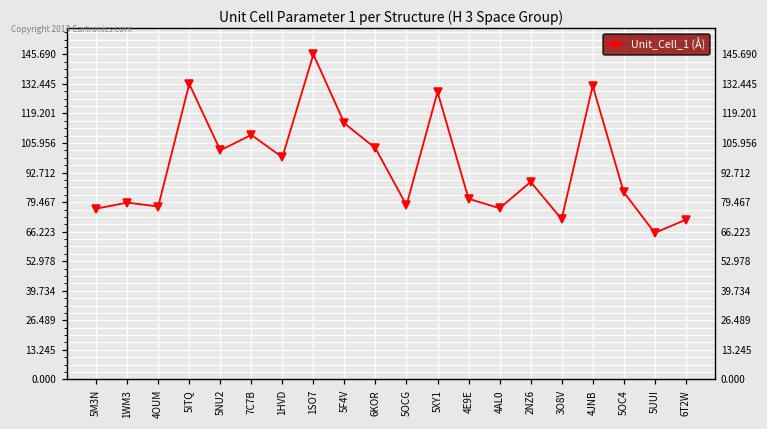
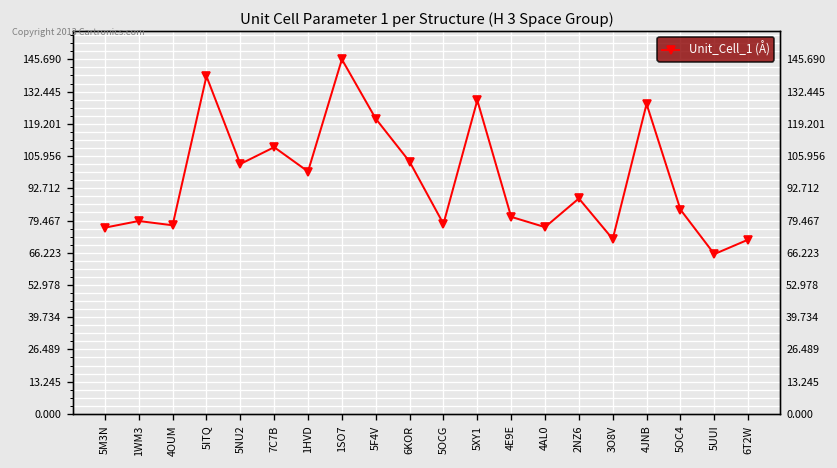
  {
    "5M3N": 77,
    "1WM3": 79,
    "4OUM": 77,
-   "5ITQ": 132,
+   "5ITQ": 139,
    "5NU2": 103,
    "7C7B": 110,
    "1HVD": 100,
    "1SO7": 146,
-   "5F4V": 115,
+   "5F4V": 121,
    "6KOR": 104,
    "5OCG": 78,
    "5XY1": 129,
    "4E9E": 81,
    "4AL0": 77,
    "2NZ6": 89,
    "3O8V": 72,
-   "4JNB": 132,
+   "4JNB": 127,
    "5OC4": 84,
    "5UUI": 66,
    "6T2W": 72
  }
